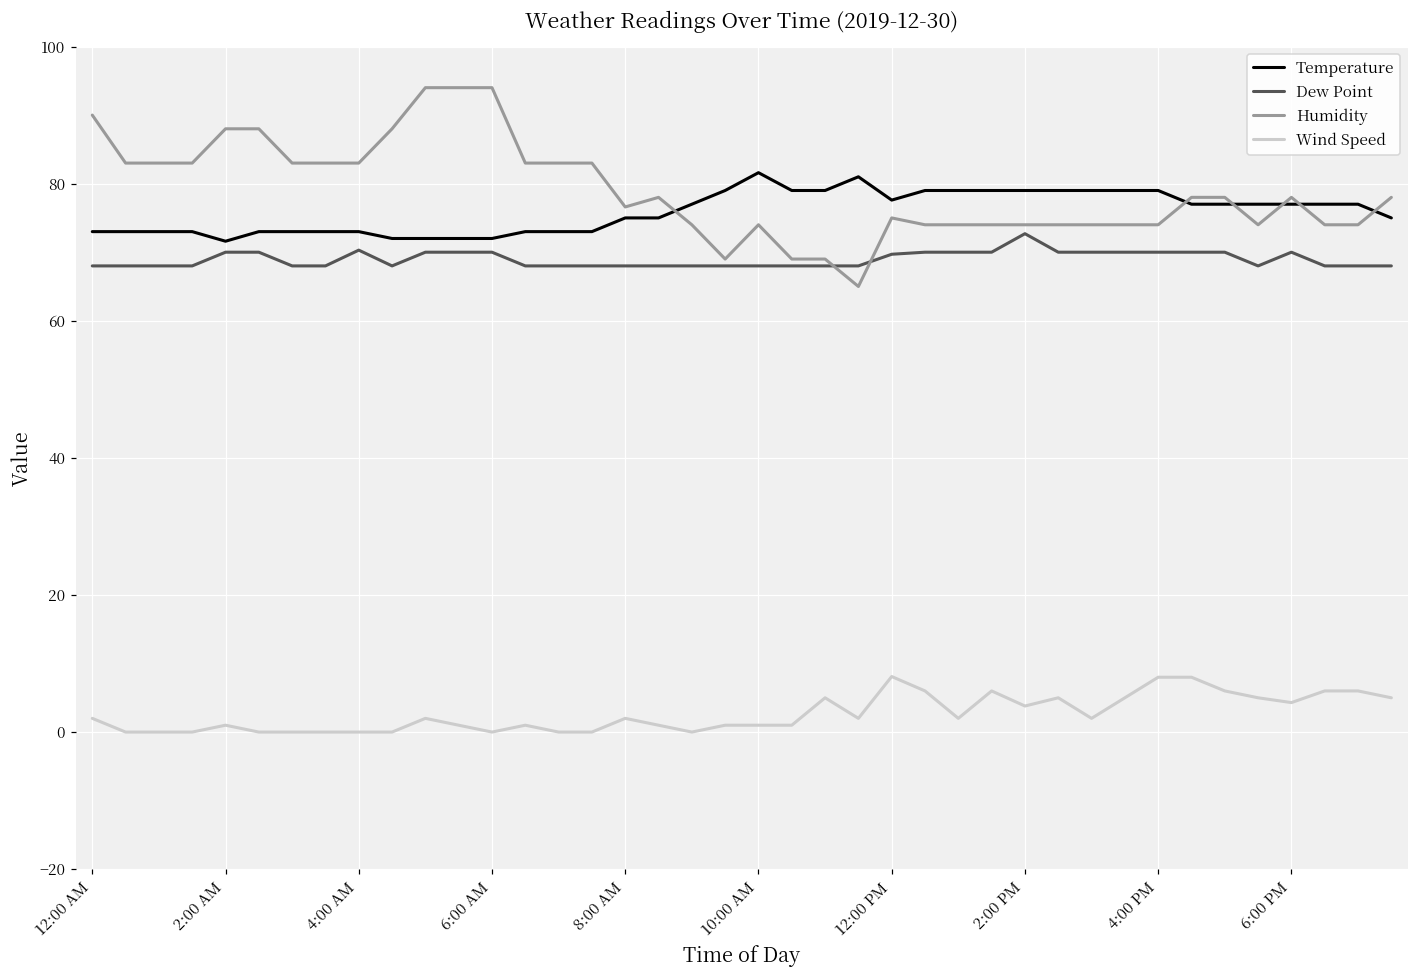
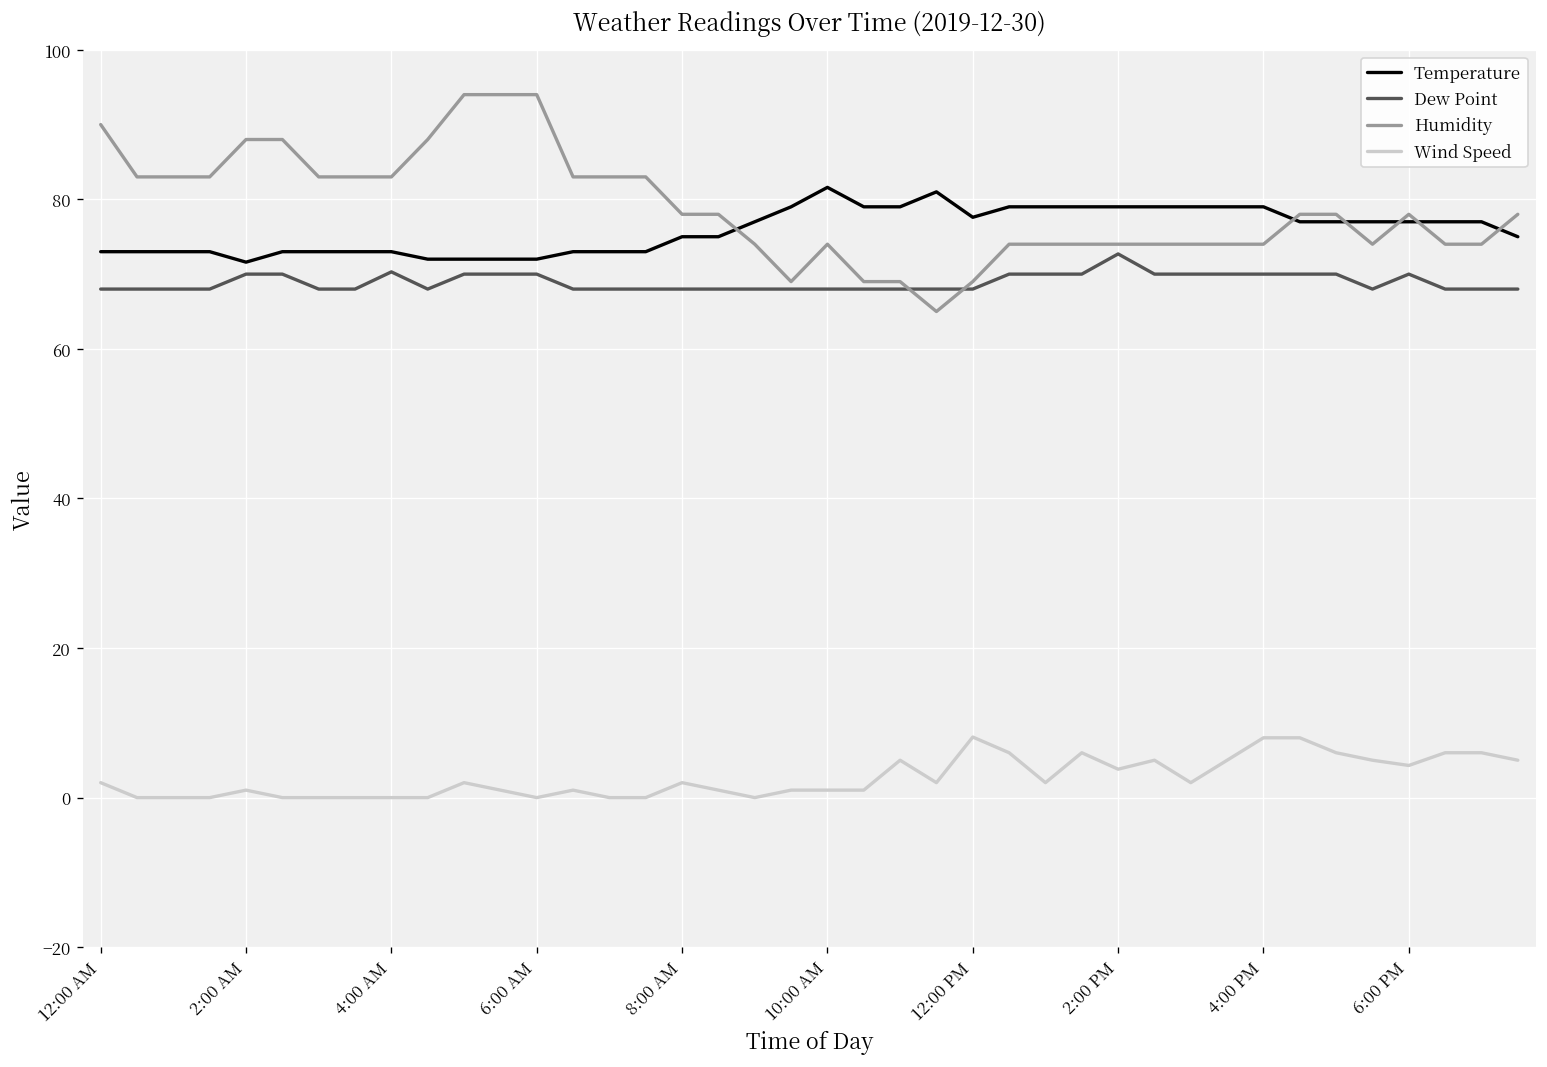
  {
    "Temperature": {
      "12:00 AM": 73,
      "2:00 AM": 72,
      "4:00 AM": 73,
      "6:00 AM": 72,
      "8:00 AM": 75,
      "10:00 AM": 82,
      "12:00 PM": 78,
      "2:00 PM": 79,
      "4:00 PM": 79,
      "6:00 PM": 77
    },
    "Dew Point": {
      "12:00 AM": 68,
      "2:00 AM": 70,
      "4:00 AM": 70,
      "6:00 AM": 70,
      "8:00 AM": 68,
      "10:00 AM": 68,
-     "12:00 PM": 70,
+     "12:00 PM": 68,
      "2:00 PM": 73,
      "4:00 PM": 70,
      "6:00 PM": 70
    },
    "Humidity": {
      "12:00 AM": 90,
      "2:00 AM": 88,
      "4:00 AM": 83,
      "6:00 AM": 94,
-     "8:00 AM": 77,
+     "8:00 AM": 78,
      "10:00 AM": 74,
-     "12:00 PM": 75,
+     "12:00 PM": 69,
      "2:00 PM": 74,
      "4:00 PM": 74,
      "6:00 PM": 78
    },
    "Wind Speed": {
      "12:00 AM": 2,
      "2:00 AM": 1,
      "4:00 AM": 0,
      "6:00 AM": 0,
      "8:00 AM": 2,
      "10:00 AM": 1,
      "12:00 PM": 8,
      "2:00 PM": 4,
      "4:00 PM": 8,
      "6:00 PM": 4
    }
  }
